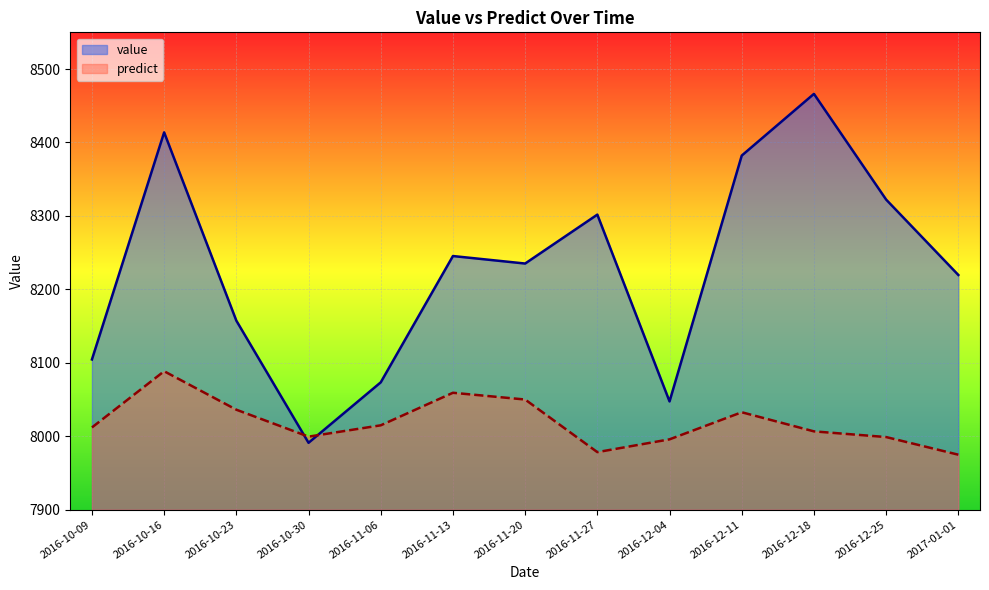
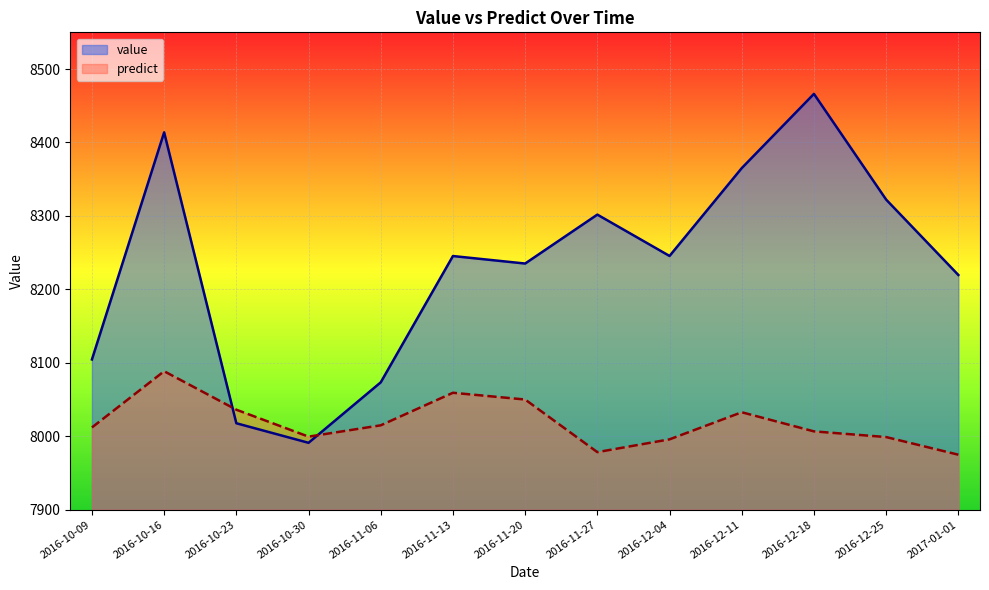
  {
    "value": {
      "2016-10-09": 8100,
      "2016-10-16": 8410,
-     "2016-10-23": 8160,
+     "2016-10-23": 8020,
      "2016-10-30": 7990,
      "2016-11-06": 8070,
      "2016-11-13": 8250,
      "2016-11-20": 8240,
      "2016-11-27": 8300,
-     "2016-12-04": 8050,
-     "2016-12-11": 8380,
+     "2016-12-04": 8250,
+     "2016-12-11": 8370,
      "2016-12-18": 8470,
      "2016-12-25": 8320,
      "2017-01-01": 8220
    },
    "predict": {
      "2016-10-09": 8010,
      "2016-10-16": 8090,
      "2016-10-23": 8040,
      "2016-10-30": 8000,
      "2016-11-06": 8010,
      "2016-11-13": 8060,
      "2016-11-20": 8050,
      "2016-11-27": 7980,
      "2016-12-04": 8000,
      "2016-12-11": 8030,
      "2016-12-18": 8010,
      "2016-12-25": 8000,
      "2017-01-01": 7970
    }
  }
